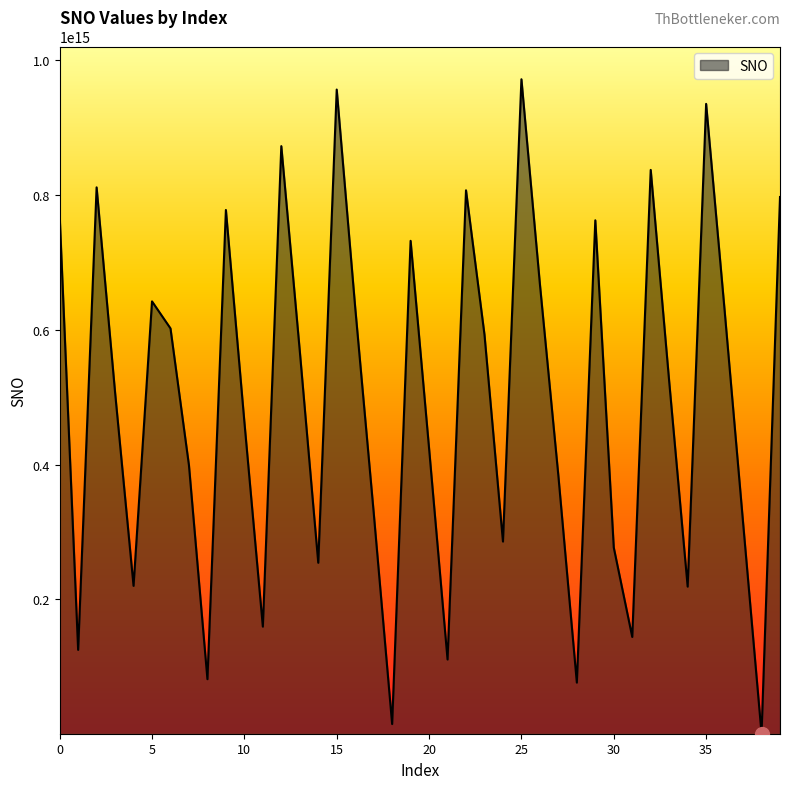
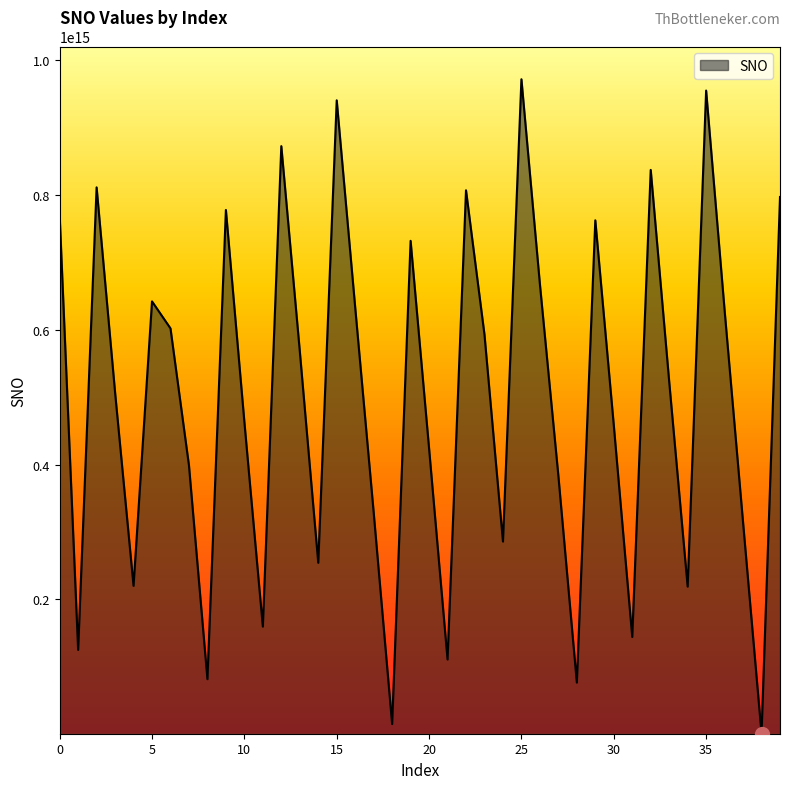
  {
    "SNO": {
      "0": 770000000000000,
      "5": 640000000000000,
      "10": 460000000000000,
-     "15": 960000000000000,
+     "15": 940000000000000,
      "20": 420000000000000,
      "25": 970000000000000,
-     "30": 280000000000000,
-     "35": 940000000000000
+     "30": 460000000000000,
+     "35": 950000000000000
    }
  }
